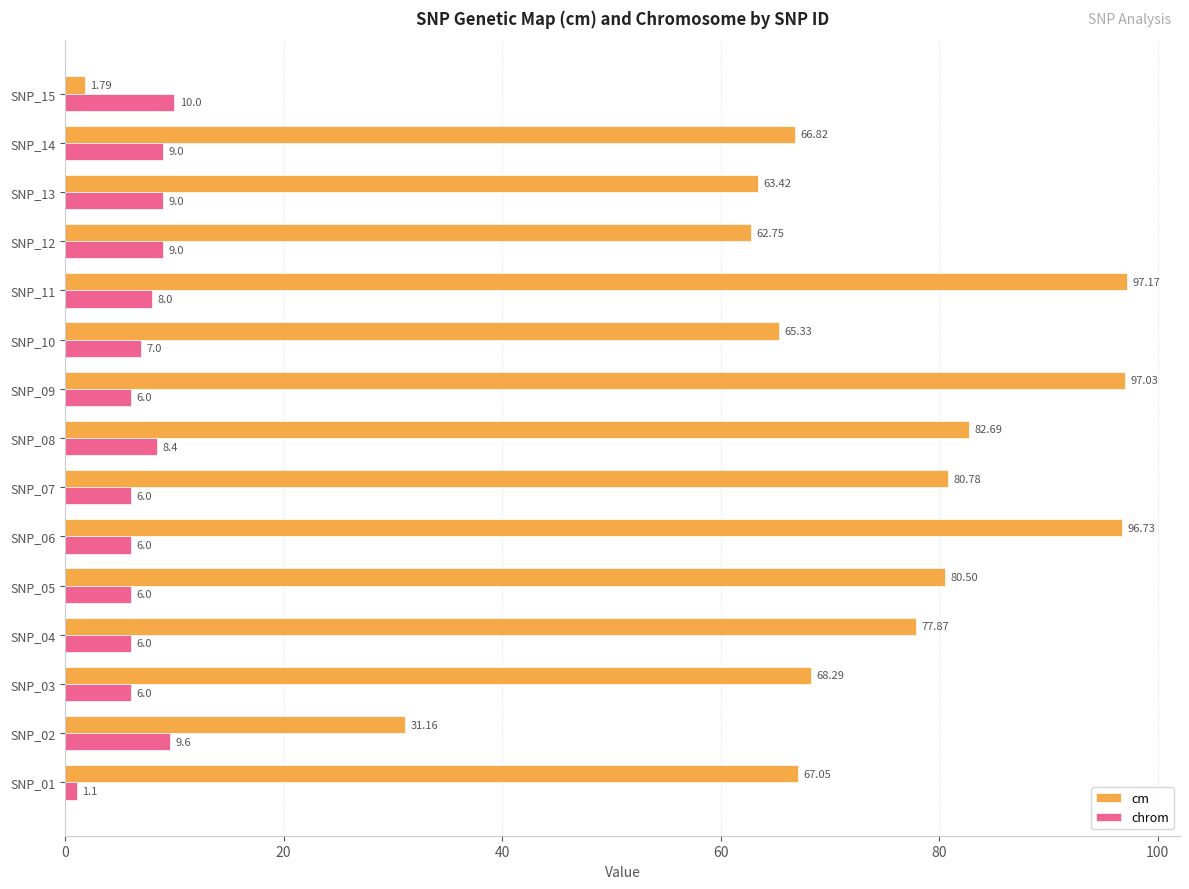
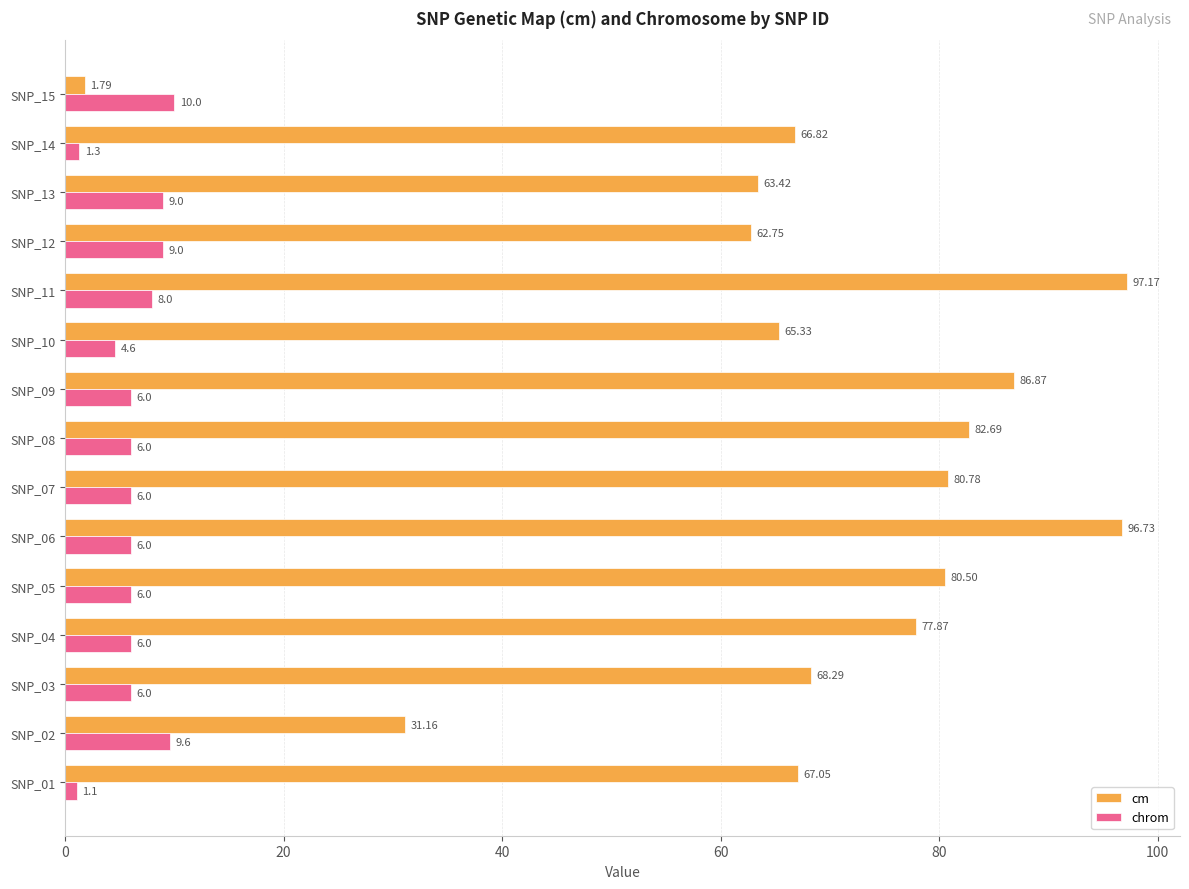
  {
    "cm": {
      "SNP_15": 1.79,
      "SNP_14": 66.82,
      "SNP_13": 63.42,
      "SNP_12": 62.75,
      "SNP_11": 97.17,
      "SNP_10": 65.33,
-     "SNP_09": 97.03,
+     "SNP_09": 86.87,
      "SNP_08": 82.69,
      "SNP_07": 80.78,
      "SNP_06": 96.73,
      "SNP_05": 80.50,
      "SNP_04": 77.87,
      "SNP_03": 68.29,
      "SNP_02": 31.16,
      "SNP_01": 67.05
    },
    "chrom": {
      "SNP_15": 10.0,
-     "SNP_14": 9.0,
+     "SNP_14": 1.3,
      "SNP_13": 9.0,
      "SNP_12": 9.0,
      "SNP_11": 8.0,
-     "SNP_10": 7.0,
+     "SNP_10": 4.6,
      "SNP_09": 6.0,
-     "SNP_08": 8.4,
+     "SNP_08": 6.0,
      "SNP_07": 6.0,
      "SNP_06": 6.0,
      "SNP_05": 6.0,
      "SNP_04": 6.0,
      "SNP_03": 6.0,
      "SNP_02": 9.6,
      "SNP_01": 1.1
    }
  }
